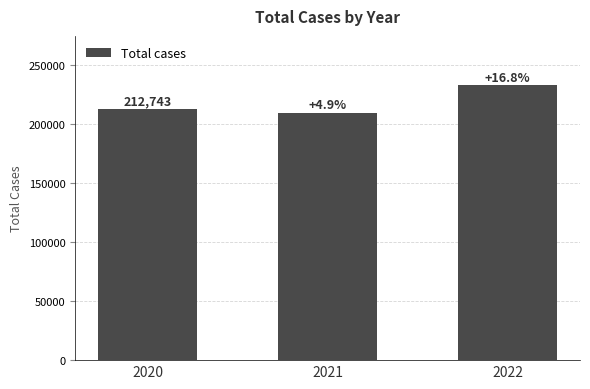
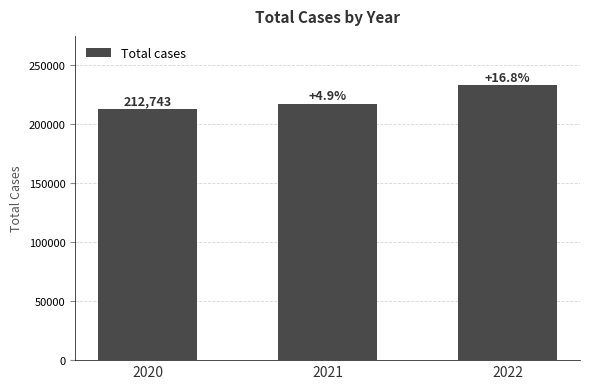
  {
-   "2021": 209000
+   "2021": 217000
  }
